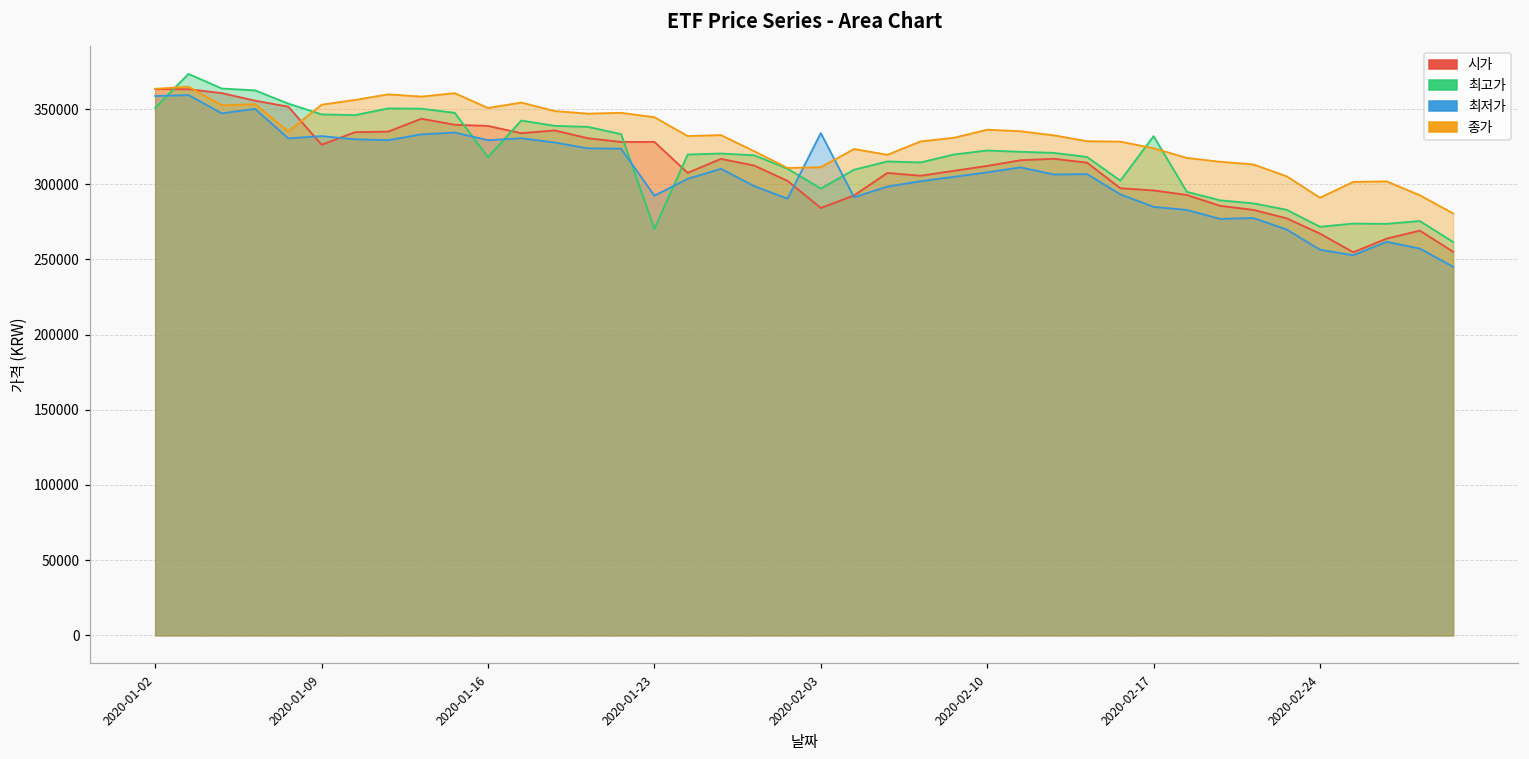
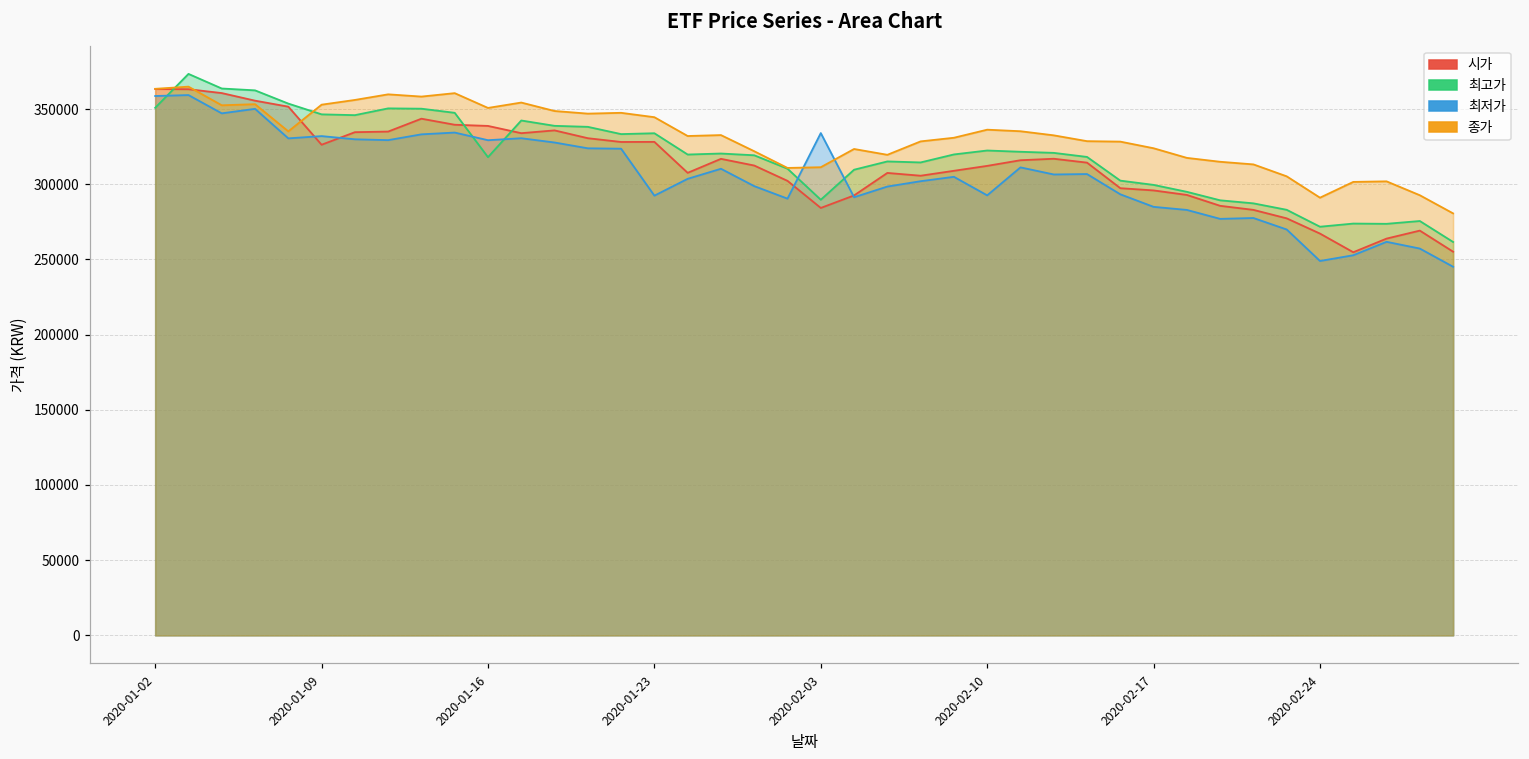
  {
    "최고가": {
      "2020-01-02": 351000,
      "2020-01-09": 346000,
      "2020-01-16": 318000,
-     "2020-01-23": 270000,
-     "2020-02-03": 297000,
+     "2020-01-23": 334000,
+     "2020-02-03": 290000,
      "2020-02-10": 322000,
-     "2020-02-17": 332000,
+     "2020-02-17": 300000,
      "2020-02-24": 272000
    },
    "최저가": {
      "2020-01-02": 359000,
      "2020-01-09": 332000,
      "2020-01-16": 329000,
      "2020-01-23": 292000,
      "2020-02-03": 334000,
-     "2020-02-10": 308000,
+     "2020-02-10": 293000,
      "2020-02-17": 285000,
-     "2020-02-24": 256000
+     "2020-02-24": 249000
    }
  }
